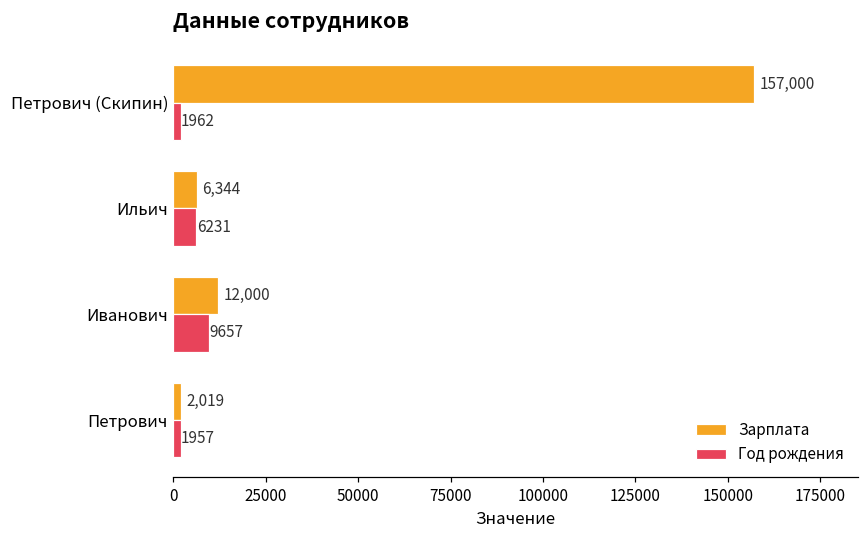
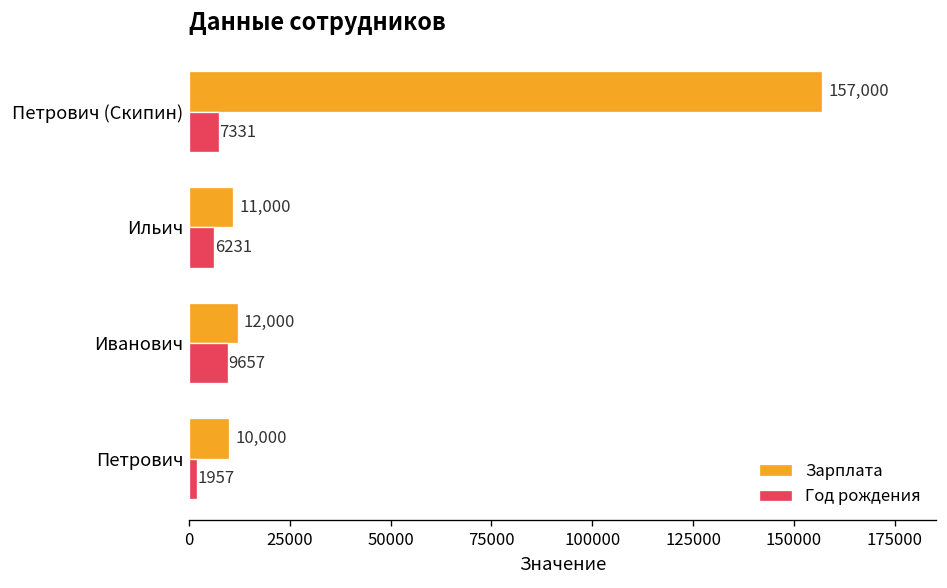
  {
    "Зарплата": {
      "Петрович (Скипин)": "157,000",
-     "Ильич": "6,344",
+     "Ильич": "11,000",
      "Иванович": "12,000",
-     "Петрович": "2,019"
+     "Петрович": "10,000"
    },
    "Год рождения": {
-     "Петрович (Скипин)": "1962",
+     "Петрович (Скипин)": "7331",
      "Ильич": "6231",
      "Иванович": "9657",
      "Петрович": "1957"
    }
  }
